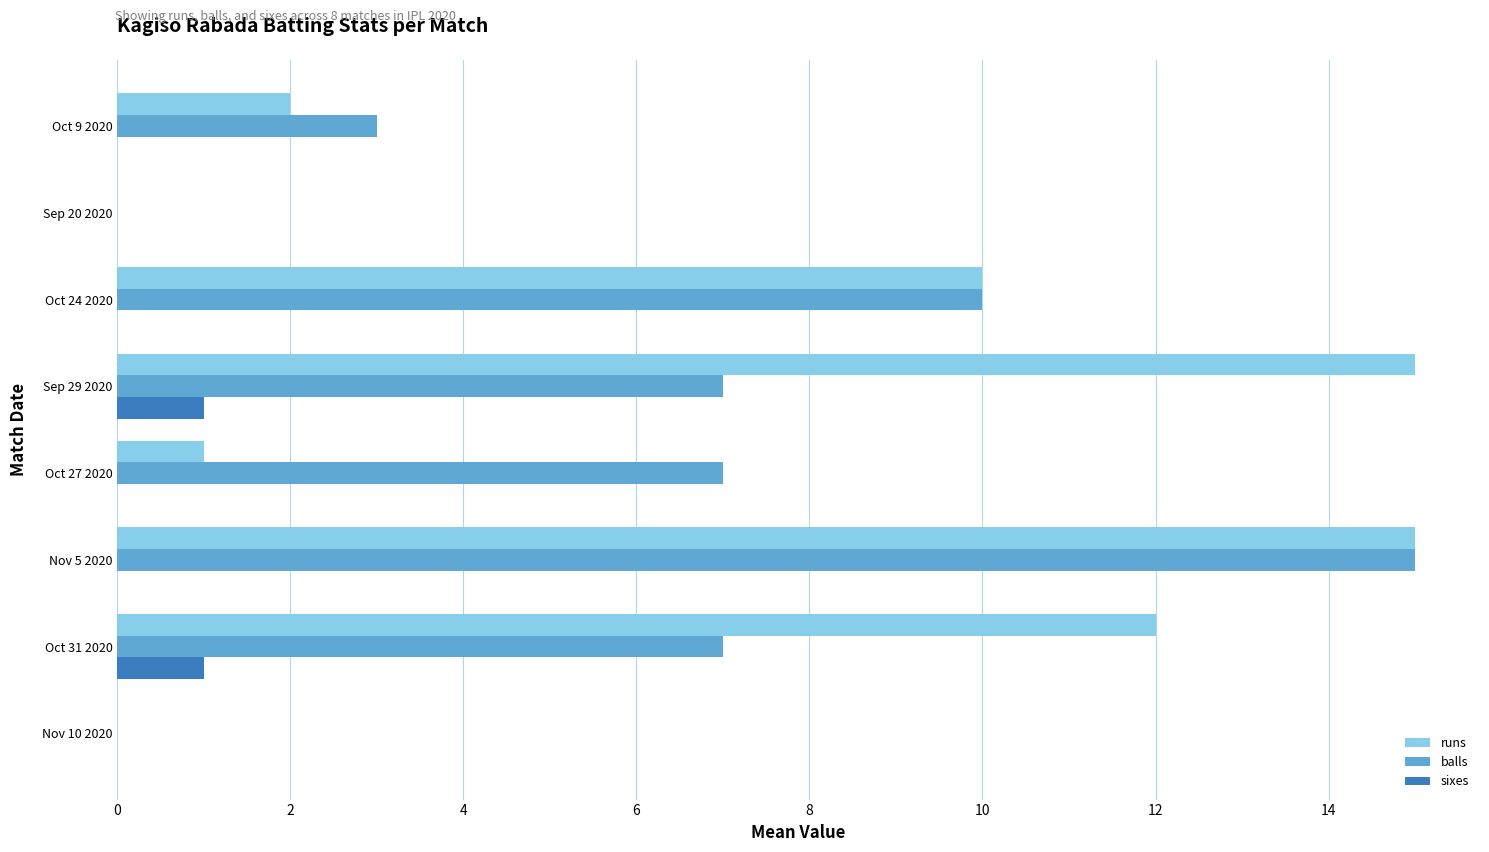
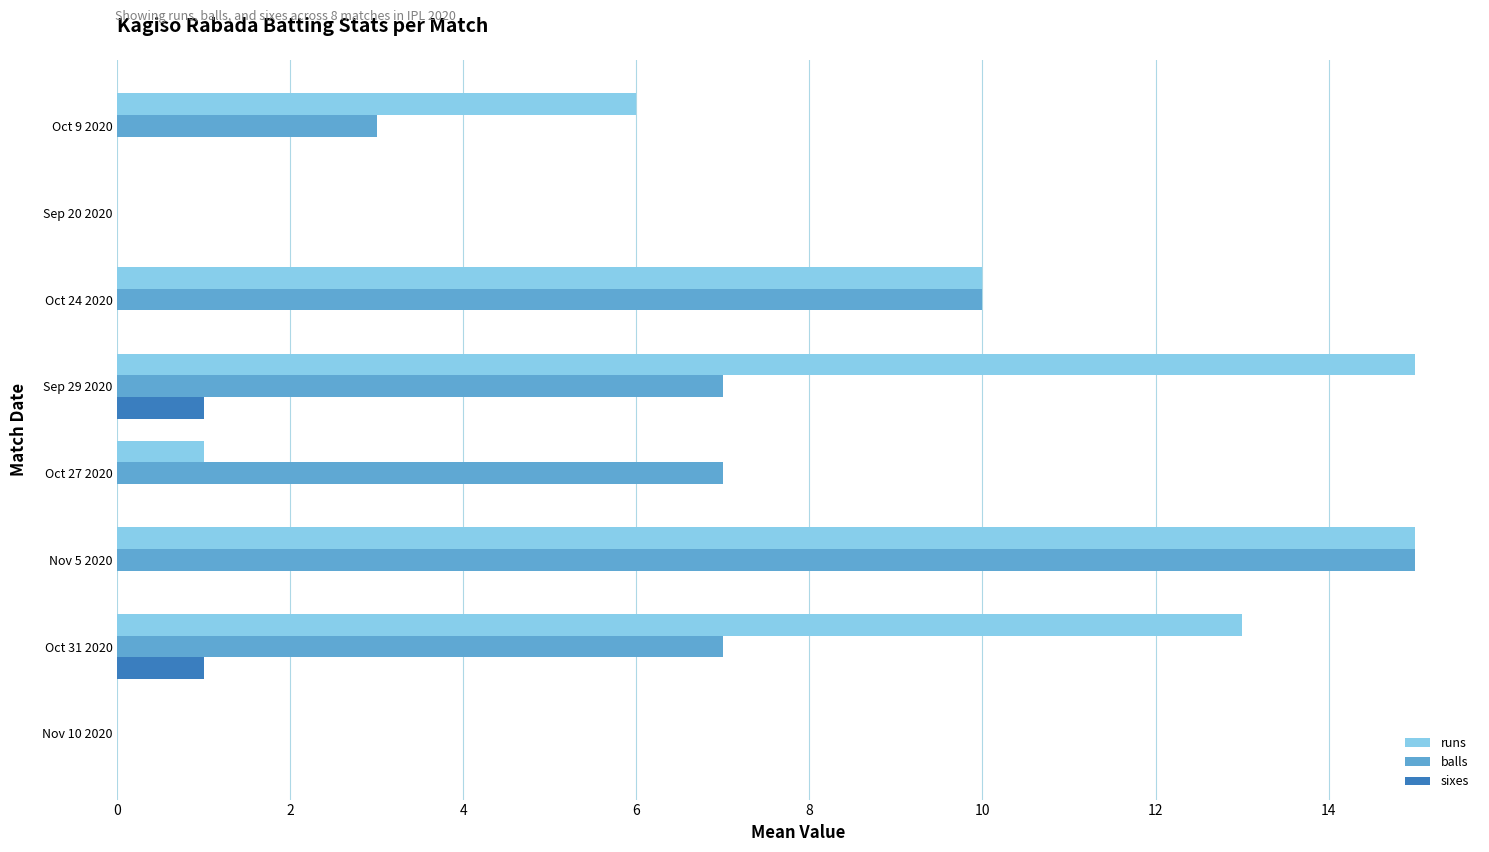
  {
    "runs": {
-     "Oct 9 2020": 2,
+     "Oct 9 2020": 6,
      "Sep 20 2020": 0,
      "Oct 24 2020": 10,
      "Sep 29 2020": 15,
      "Oct 27 2020": 1,
      "Nov 5 2020": 15,
-     "Oct 31 2020": 12,
+     "Oct 31 2020": 13,
      "Nov 10 2020": 0
    }
  }
